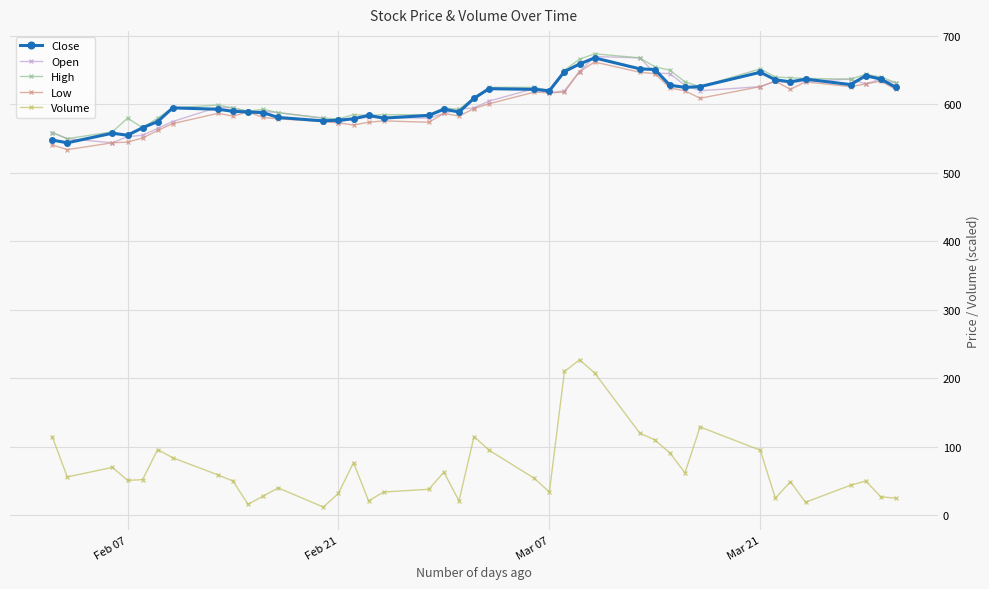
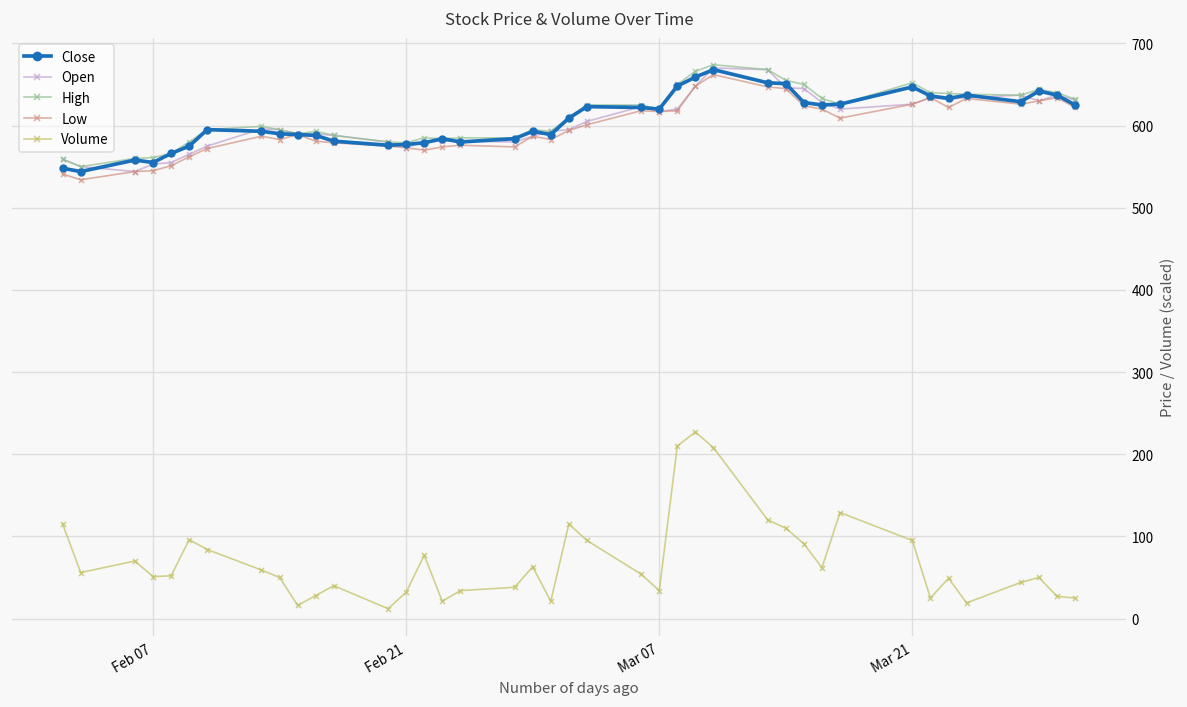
  {
    "Close": {
      "Mar 21": 650
    },
    "High": {
-     "Feb 07": 580,
+     "Feb 07": 560,
      "Mar 21": 650
    }
  }
